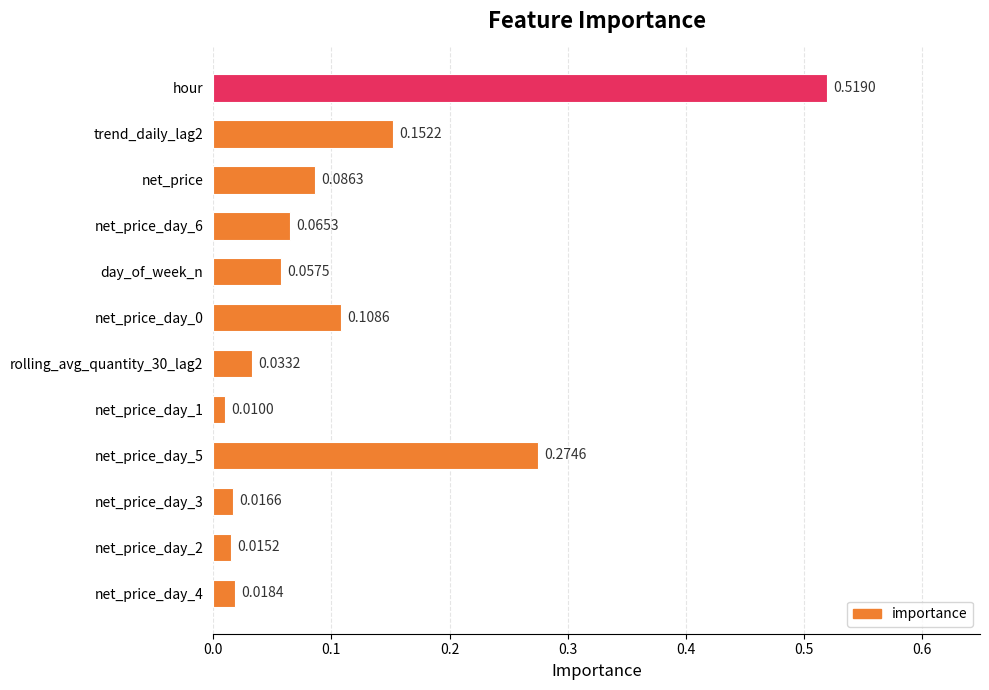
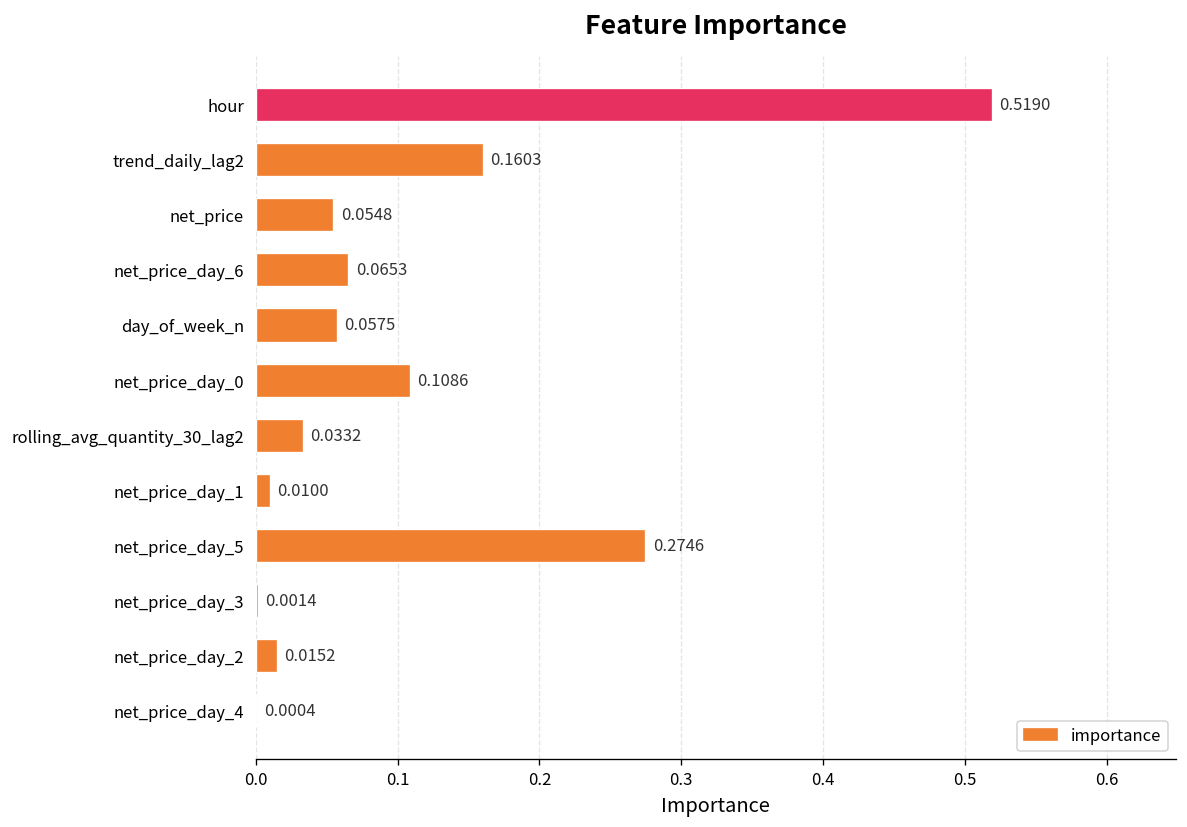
  {
    "hour": 0.5190,
-   "trend_daily_lag2": 0.1522,
-   "net_price": 0.0863,
+   "trend_daily_lag2": 0.1603,
+   "net_price": 0.0548,
    "net_price_day_6": 0.0653,
    "day_of_week_n": 0.0575,
    "net_price_day_0": 0.1086,
    "rolling_avg_quantity_30_lag2": 0.0332,
    "net_price_day_1": 0.0100,
    "net_price_day_5": 0.2746,
-   "net_price_day_3": 0.0166,
+   "net_price_day_3": 0.0014,
    "net_price_day_2": 0.0152,
-   "net_price_day_4": 0.0184
+   "net_price_day_4": 0.0004
  }
